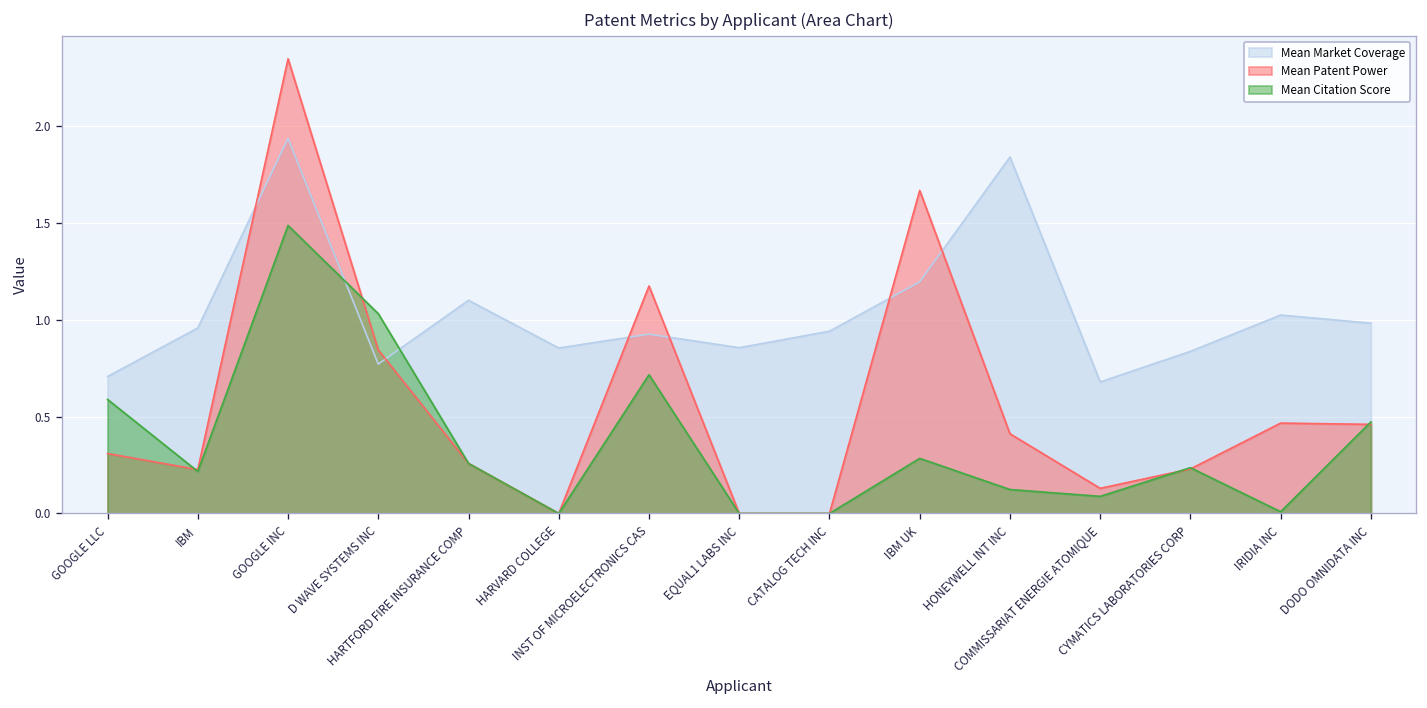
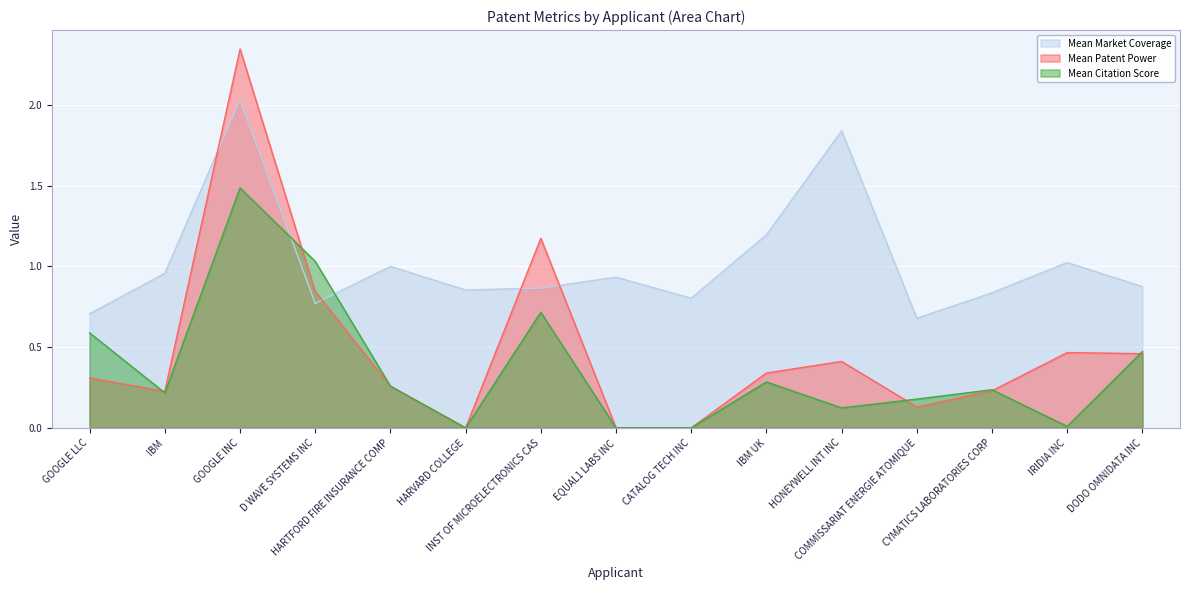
  {
    "Mean Market Coverage": {
      "GOOGLE LLC": 0.71,
      "IBM": 0.96,
-     "GOOGLE INC": 1.94,
+     "GOOGLE INC": 2.03,
      "D WAVE SYSTEMS INC": 0.77,
-     "HARTFORD FIRE INSURANCE COMP": 1.1,
+     "HARTFORD FIRE INSURANCE COMP": 1.0,
      "HARVARD COLLEGE": 0.85,
-     "INST OF MICROELECTRONICS CAS": 0.93,
-     "EQUAL1 LABS INC": 0.86,
-     "CATALOG TECH INC": 0.94,
+     "INST OF MICROELECTRONICS CAS": 0.87,
+     "EQUAL1 LABS INC": 0.93,
+     "CATALOG TECH INC": 0.80,
      "IBM UK": 1.20,
      "HONEYWELL INT INC": 1.84,
      "COMMISSARIAT ENERGIE ATOMIQUE": 0.68,
      "CYMATICS LABORATORIES CORP": 0.84,
      "IRIDIA INC": 1.02,
-     "DODO OMNIDATA INC": 0.98
+     "DODO OMNIDATA INC": 0.88
    },
    "Mean Patent Power": {
      "GOOGLE LLC": 0.31,
      "GOOGLE INC": 2.35,
      "D WAVE SYSTEMS INC": 0.84,
      "INST OF MICROELECTRONICS CAS": 1.17,
-     "IBM UK": 1.67,
+     "IBM UK": 0.34,
      "HONEYWELL INT INC": 0.41,
      "COMMISSARIAT ENERGIE ATOMIQUE": 0.13,
      "IRIDIA INC": 0.47
    },
    "Mean Citation Score": {
      "GOOGLE LLC": 0.59,
      "GOOGLE INC": 1.49,
      "D WAVE SYSTEMS INC": 1.03,
      "INST OF MICROELECTRONICS CAS": 0.72,
      "IBM UK": 0.28,
      "HONEYWELL INT INC": 0.12,
-     "COMMISSARIAT ENERGIE ATOMIQUE": 0.09,
+     "COMMISSARIAT ENERGIE ATOMIQUE": 0.18,
      "IRIDIA INC": 0.01
    }
  }
